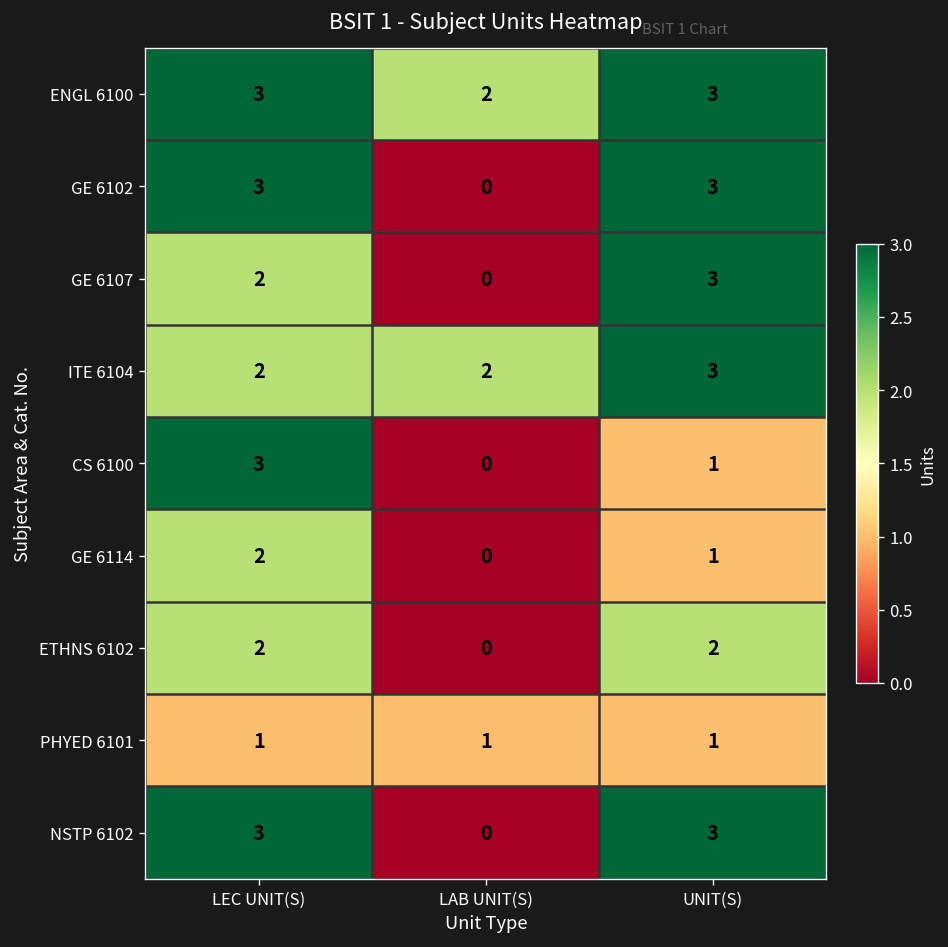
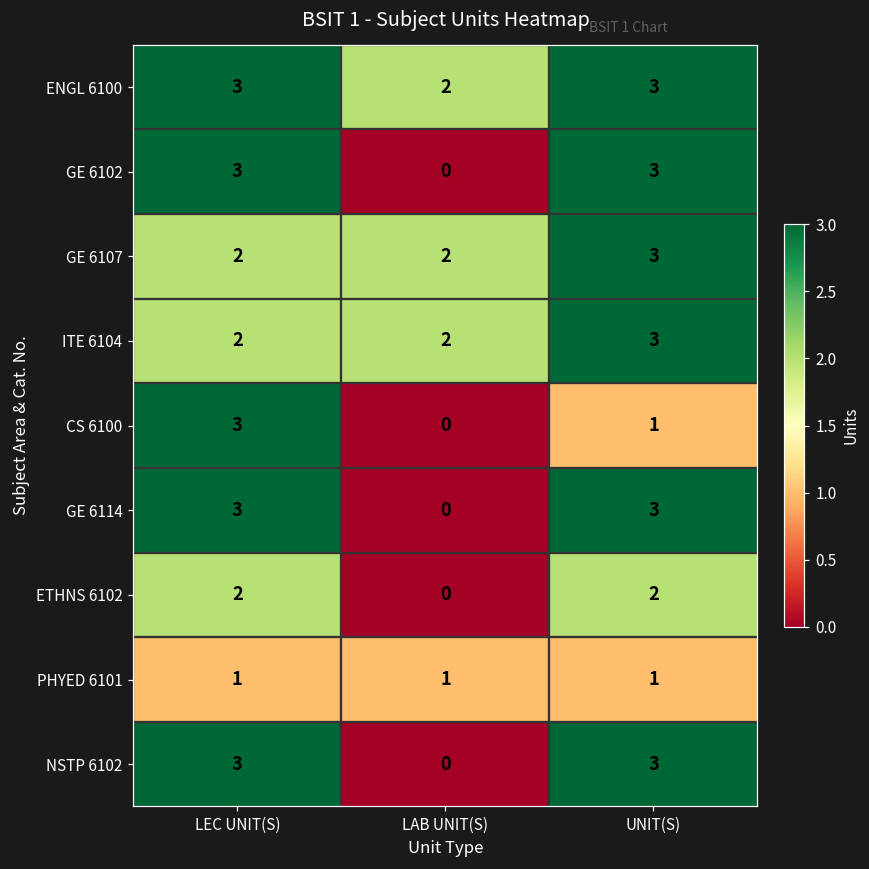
  {
    "ENGL 6100": {
      "LEC UNIT(S)": 3,
      "LAB UNIT(S)": 2,
      "UNIT(S)": 3
    },
    "GE 6102": {
      "LEC UNIT(S)": 3,
      "LAB UNIT(S)": 0,
      "UNIT(S)": 3
    },
    "GE 6107": {
      "LEC UNIT(S)": 2,
-     "LAB UNIT(S)": 0,
+     "LAB UNIT(S)": 2,
      "UNIT(S)": 3
    },
    "ITE 6104": {
      "LEC UNIT(S)": 2,
      "LAB UNIT(S)": 2,
      "UNIT(S)": 3
    },
    "CS 6100": {
      "LEC UNIT(S)": 3,
      "LAB UNIT(S)": 0,
      "UNIT(S)": 1
    },
    "GE 6114": {
-     "LEC UNIT(S)": 2,
+     "LEC UNIT(S)": 3,
      "LAB UNIT(S)": 0,
-     "UNIT(S)": 1
+     "UNIT(S)": 3
    },
    "ETHNS 6102": {
      "LEC UNIT(S)": 2,
      "LAB UNIT(S)": 0,
      "UNIT(S)": 2
    },
    "PHYED 6101": {
      "LEC UNIT(S)": 1,
      "LAB UNIT(S)": 1,
      "UNIT(S)": 1
    },
    "NSTP 6102": {
      "LEC UNIT(S)": 3,
      "LAB UNIT(S)": 0,
      "UNIT(S)": 3
    }
  }
